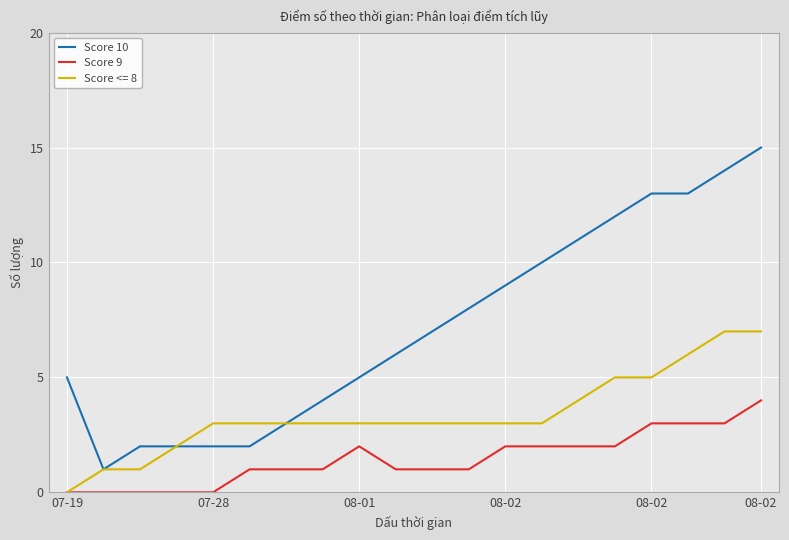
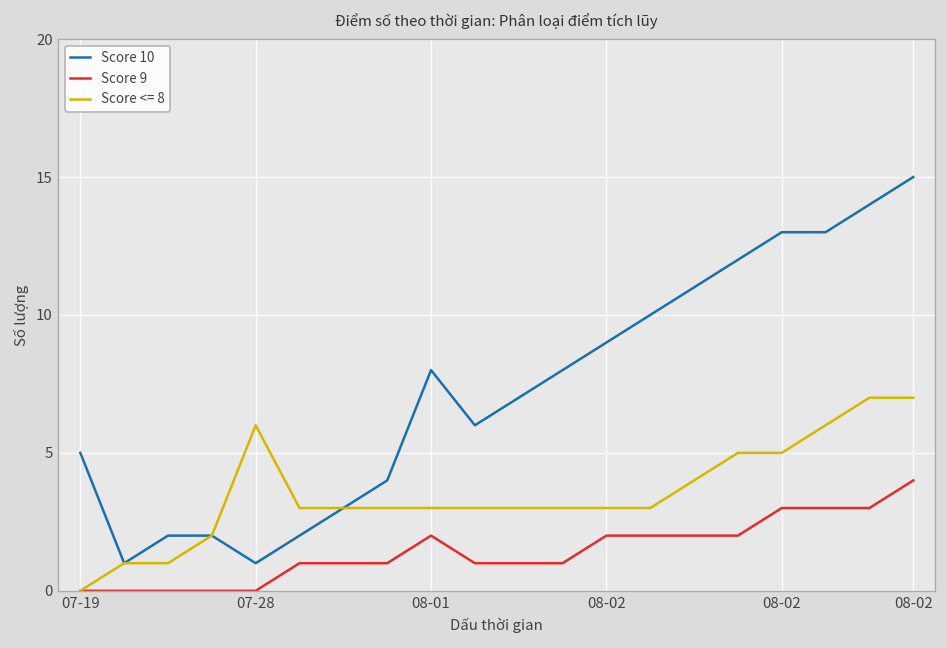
  {
    "Score 10": {
      "07-19": 5,
-     "07-28": 2,
-     "08-01": 5
+     "07-28": 1,
+     "08-01": 8
    },
    "Score 9": {
      "07-28": 0,
      "08-01": 2
    },
    "Score <= 8": {
-     "07-28": 3,
+     "07-28": 6,
      "08-01": 3
    }
  }
